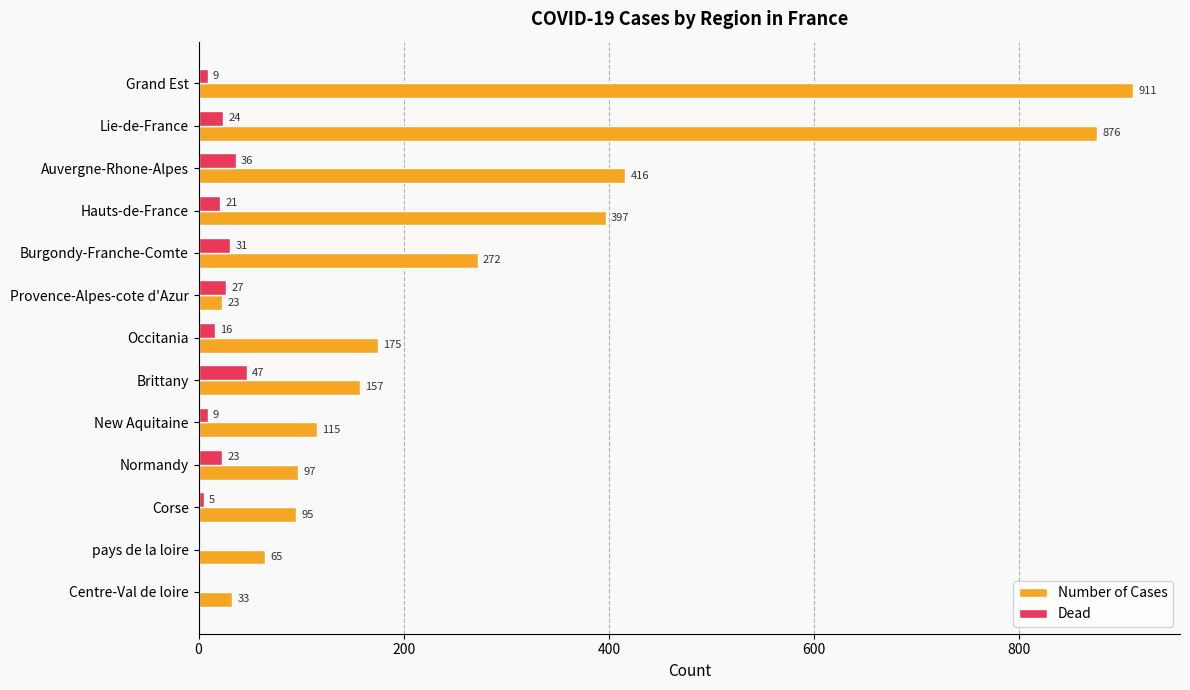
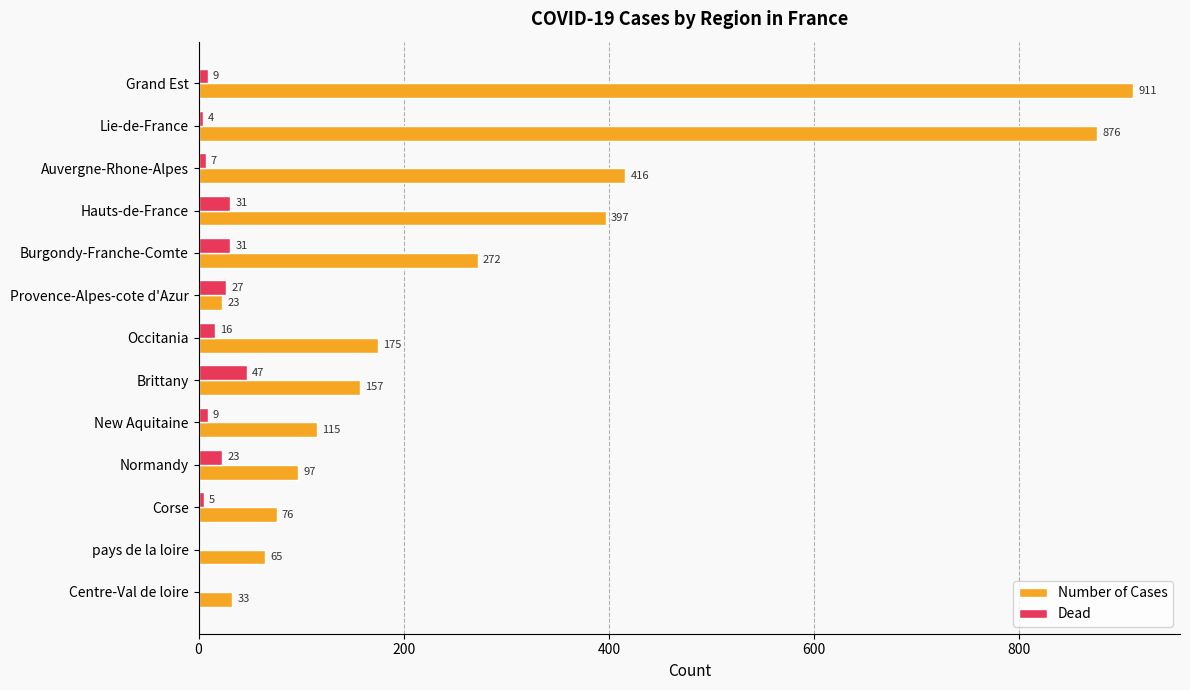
  {
    "Number of Cases": {
      "Grand Est": 911,
      "Lie-de-France": 876,
      "Auvergne-Rhone-Alpes": 416,
      "Hauts-de-France": 397,
      "Burgondy-Franche-Comte": 272,
      "Provence-Alpes-cote d'Azur": 23,
      "Occitania": 175,
      "Brittany": 157,
      "New Aquitaine": 115,
      "Normandy": 97,
-     "Corse": 95,
+     "Corse": 76,
      "pays de la loire": 65,
      "Centre-Val de loire": 33
    },
    "Dead": {
      "Grand Est": 9,
-     "Lie-de-France": 24,
-     "Auvergne-Rhone-Alpes": 36,
-     "Hauts-de-France": 21,
+     "Lie-de-France": 4,
+     "Auvergne-Rhone-Alpes": 7,
+     "Hauts-de-France": 31,
      "Burgondy-Franche-Comte": 31,
      "Provence-Alpes-cote d'Azur": 27,
      "Occitania": 16,
      "Brittany": 47,
      "New Aquitaine": 9,
      "Normandy": 23,
      "Corse": 5
    }
  }
